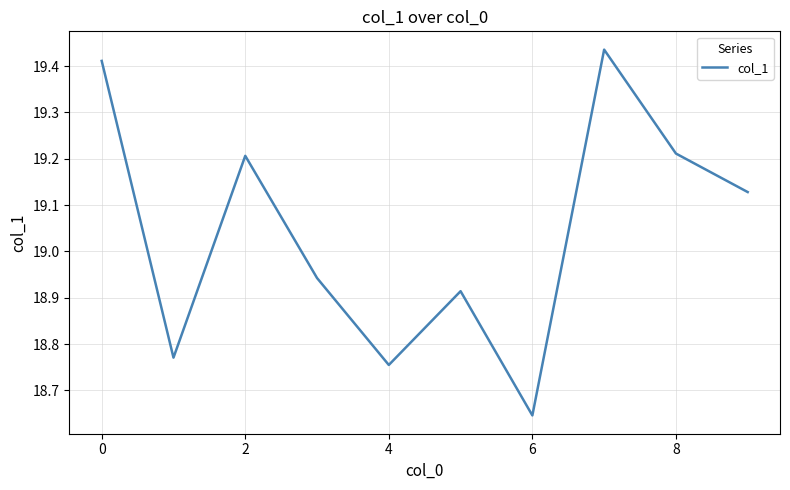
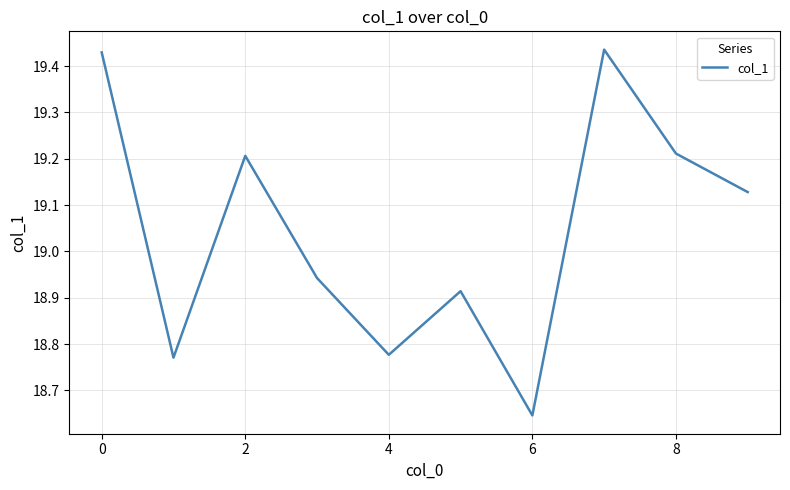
  {
-   "0": 19.41,
+   "0": 19.43,
    "2": 19.21,
-   "4": 18.75,
+   "4": 18.78,
    "6": 18.65,
    "8": 19.21
  }
